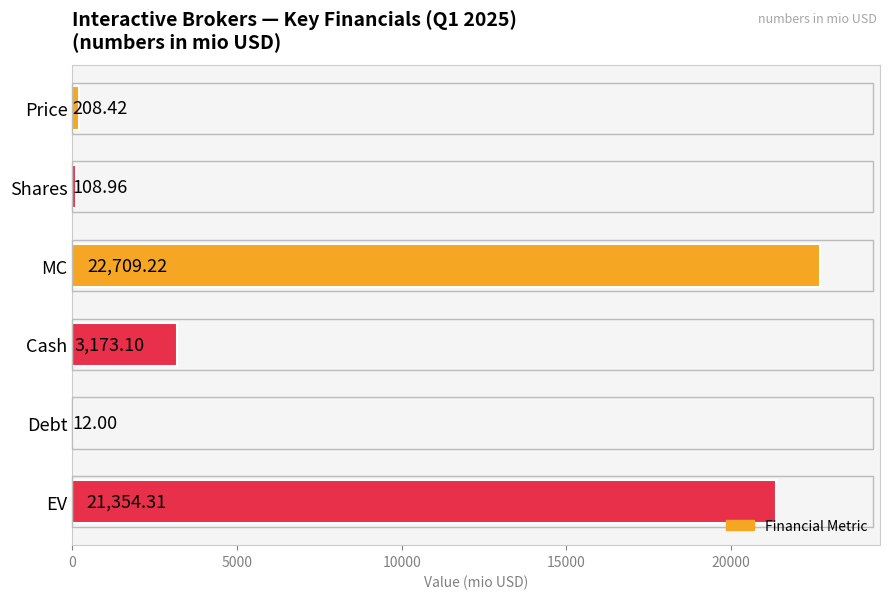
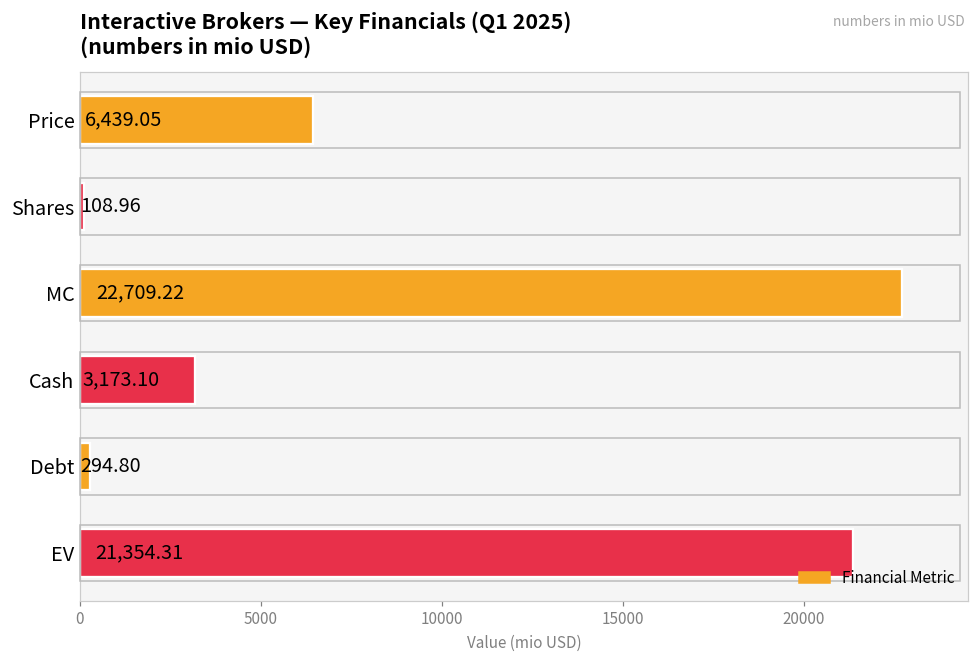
  {
-   "Price": "208.42",
+   "Price": "6,439.05",
    "Shares": "108.96",
    "MC": "22,709.22",
    "Cash": "3,173.10",
-   "Debt": "12.00",
+   "Debt": "294.80",
    "EV": "21,354.31"
  }
